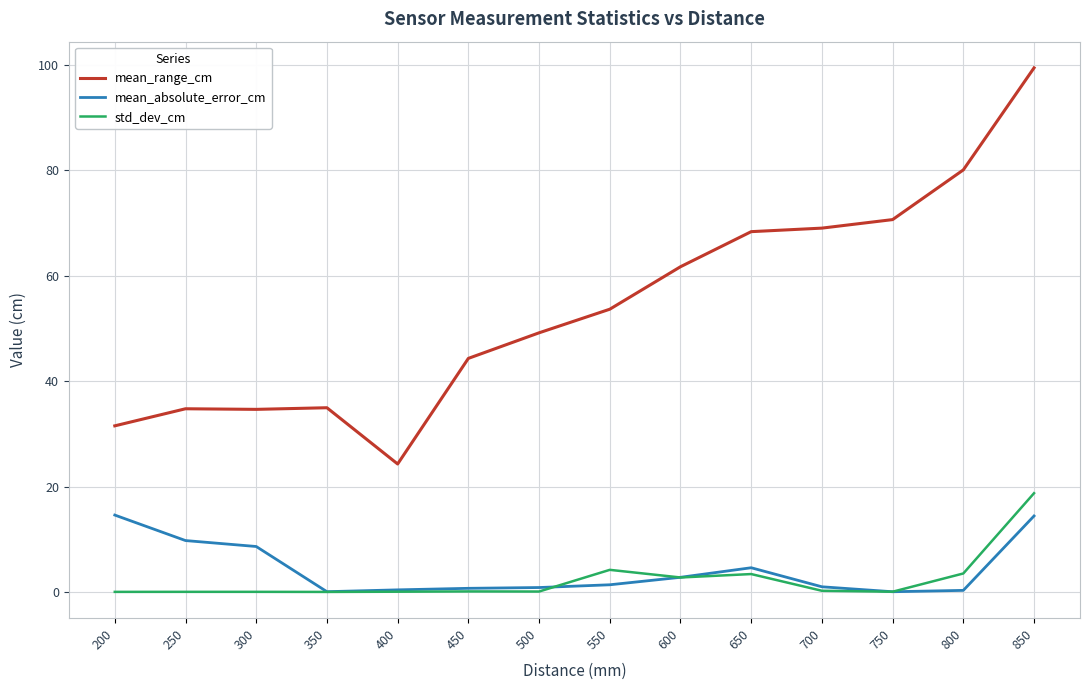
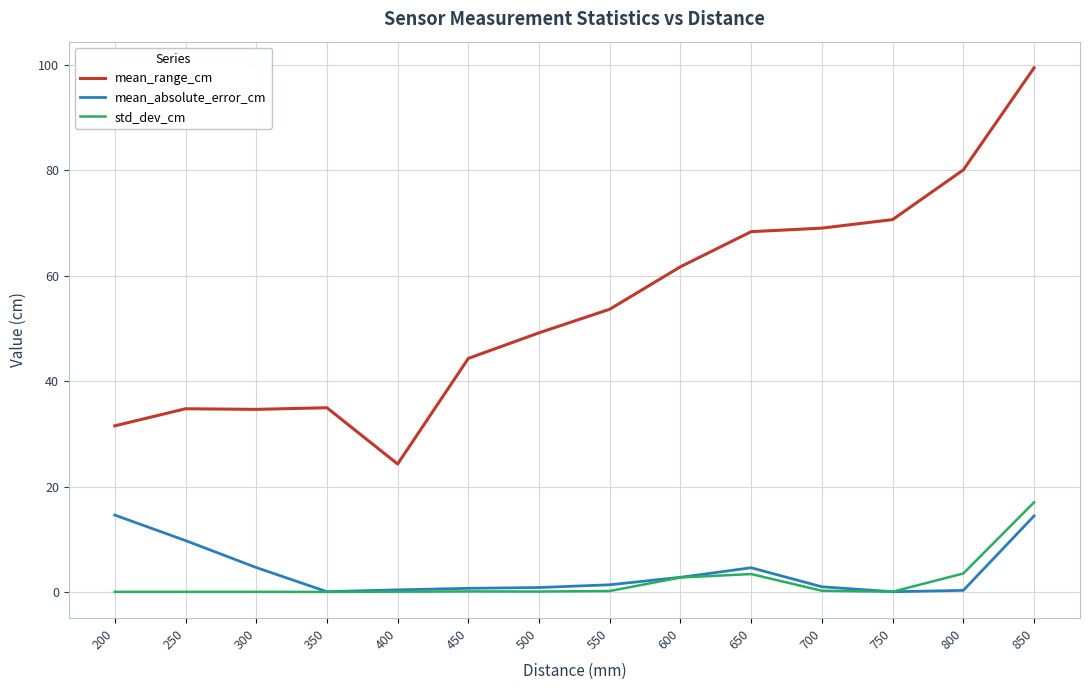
  {
    "mean_range_cm": {
      "200": 32,
      "250": 35,
      "300": 35,
      "350": 35,
      "400": 24,
      "450": 44,
      "500": 49,
      "550": 54,
      "600": 62,
      "650": 68,
      "700": 69,
      "750": 71,
      "800": 80,
      "850": 99
    },
    "mean_absolute_error_cm": {
      "200": 15,
      "250": 10,
-     "300": 9,
+     "300": 5,
      "450": 1,
      "500": 1,
      "550": 1,
      "650": 5,
      "700": 1,
      "800": 0,
      "850": 14
    },
    "std_dev_cm": {
      "200": 0,
      "250": 0,
      "300": 0,
      "450": 0,
      "500": 0,
-     "550": 4,
+     "550": 0,
      "650": 3,
      "700": 0,
      "800": 4,
-     "850": 19
+     "850": 17
    }
  }
